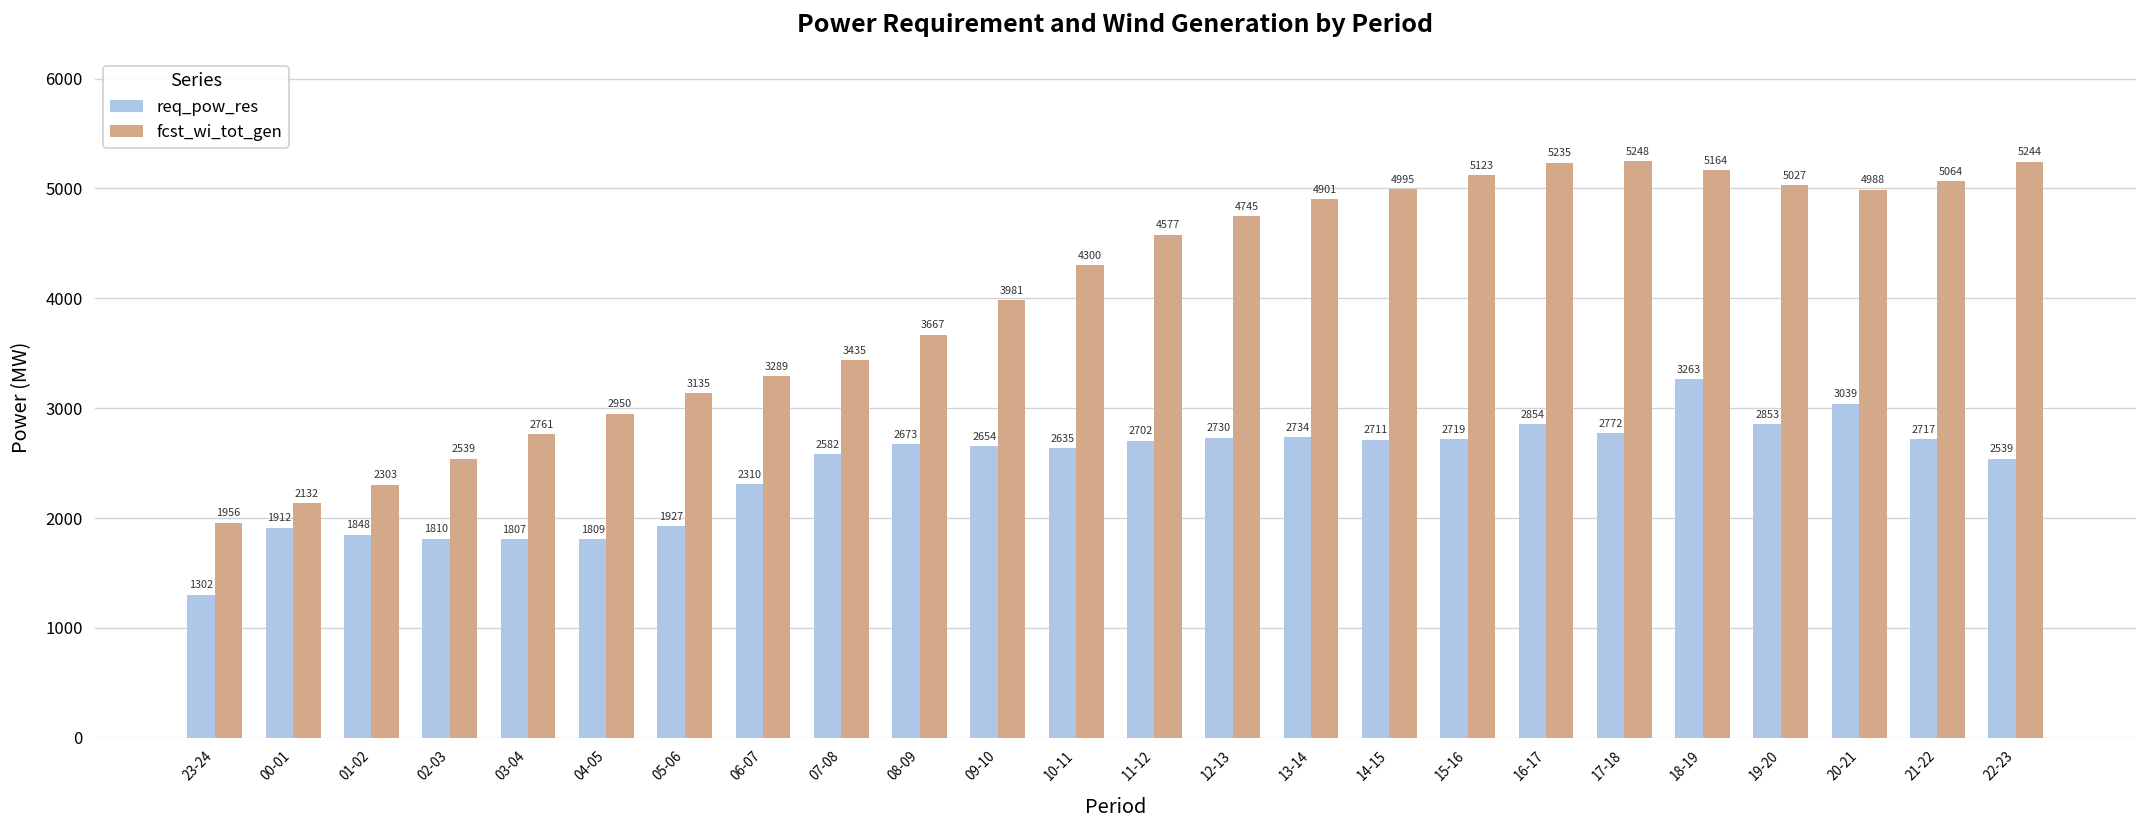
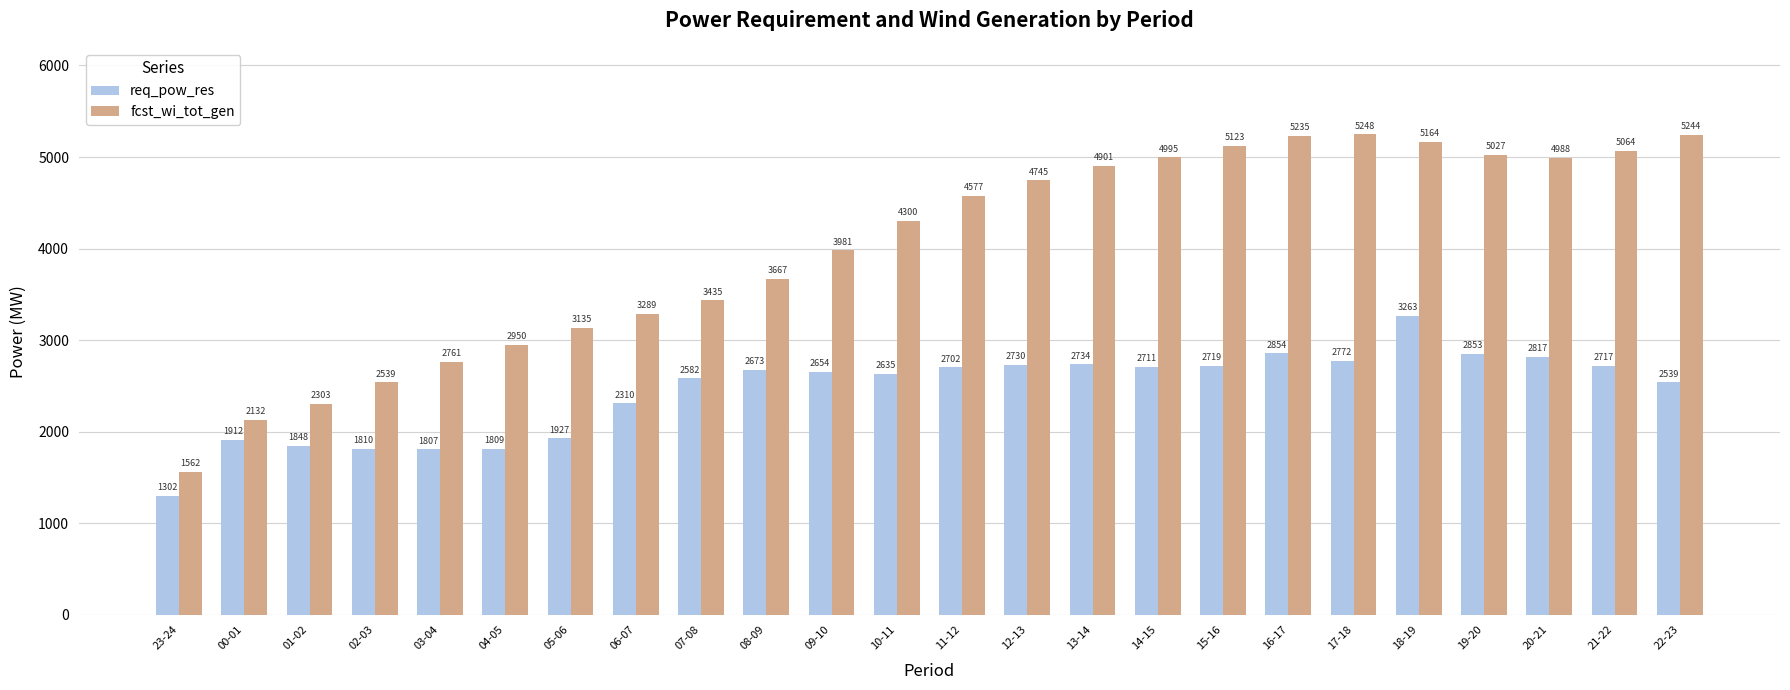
  {
    "req_pow_res": {
      "23-24": 1302,
      "00-01": 1912,
      "01-02": 1848,
      "02-03": 1810,
      "03-04": 1807,
      "04-05": 1809,
      "05-06": 1927,
      "06-07": 2310,
      "07-08": 2582,
      "08-09": 2673,
      "09-10": 2654,
      "10-11": 2635,
      "11-12": 2702,
      "12-13": 2730,
      "13-14": 2734,
      "14-15": 2711,
      "15-16": 2719,
      "17-18": 2772,
      "19-20": 2853,
-     "20-21": 3039,
+     "20-21": 2817,
      "21-22": 2717,
      "22-23": 2539
    },
    "fcst_wi_tot_gen": {
-     "23-24": 1956,
+     "23-24": 1562,
      "00-01": 2132,
      "01-02": 2303,
      "02-03": 2539,
      "03-04": 2761,
      "04-05": 2950,
      "05-06": 3135,
      "06-07": 3289,
      "07-08": 3435,
      "08-09": 3667,
      "09-10": 3981,
      "10-11": 4300,
      "11-12": 4577,
      "12-13": 4745,
      "13-14": 4901,
      "14-15": 4995,
      "15-16": 5123,
      "16-17": 5235,
      "17-18": 5248,
      "18-19": 5164,
      "19-20": 5027,
      "20-21": 4988,
      "21-22": 5064,
      "22-23": 5244
    }
  }
